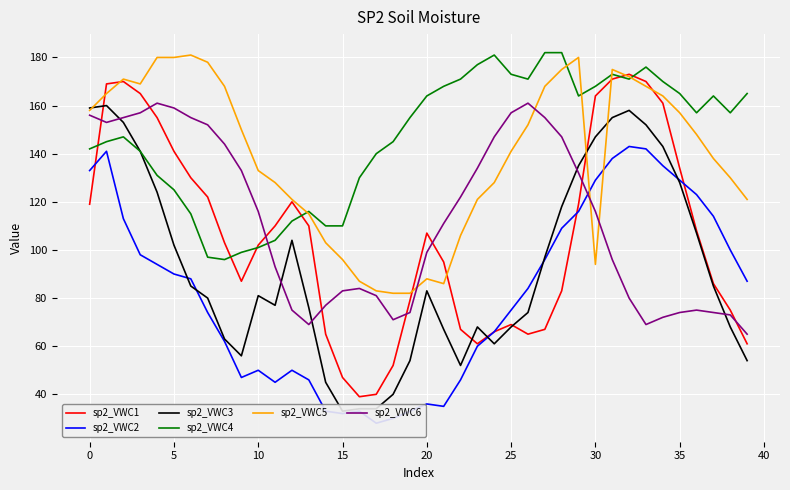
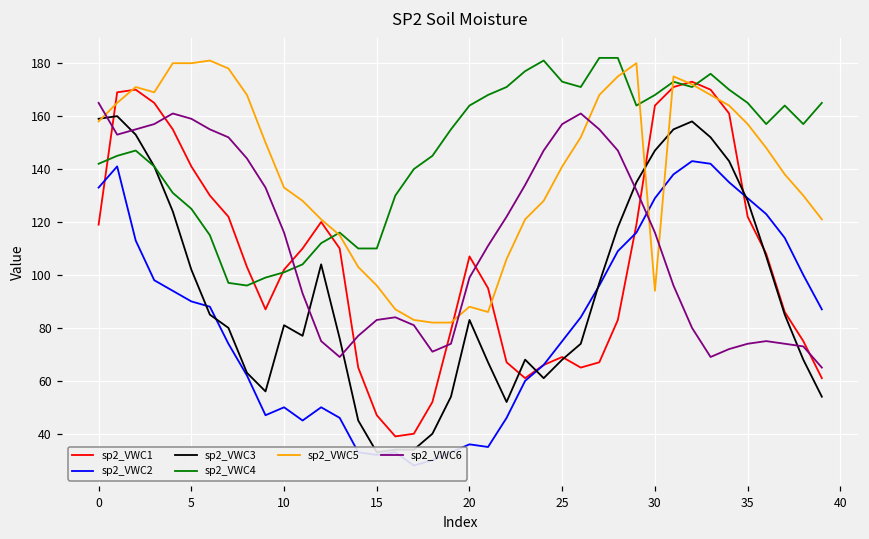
  {
    "sp2_VWC1": {
      "0": 119,
      "5": 141,
      "15": 47,
      "20": 107,
      "30": 164,
-     "35": 134
+     "35": 122
    },
    "sp2_VWC2": {
      "0": 133,
      "5": 90,
      "10": 50,
      "20": 36,
      "25": 75,
      "30": 129
    },
    "sp2_VWC3": {
      "5": 102,
      "10": 81,
      "20": 83,
      "30": 147
    },
    "sp2_VWC4": {
      "0": 142,
      "5": 125,
      "15": 110,
      "20": 164,
      "25": 173,
      "30": 168,
      "35": 165
    },
    "sp2_VWC5": {
      "5": 180,
      "10": 133,
      "15": 96,
      "20": 88,
      "25": 141,
      "30": 94,
      "35": 157
    },
    "sp2_VWC6": {
-     "0": 156,
+     "0": 165,
      "5": 159,
      "10": 116,
      "15": 83,
      "20": 99,
      "25": 157,
      "30": 116,
      "35": 74
    }
  }
